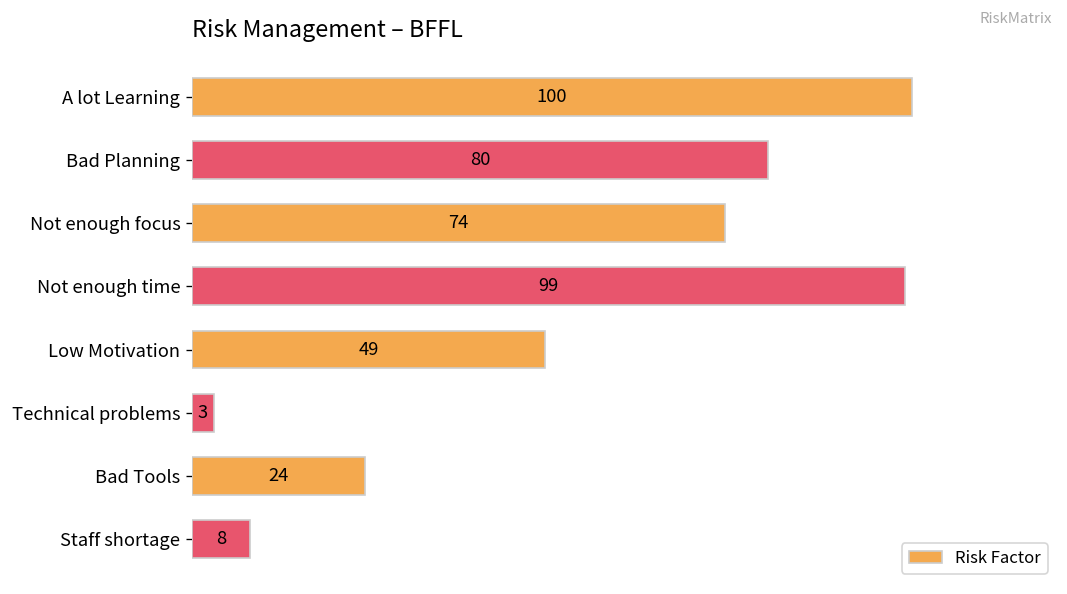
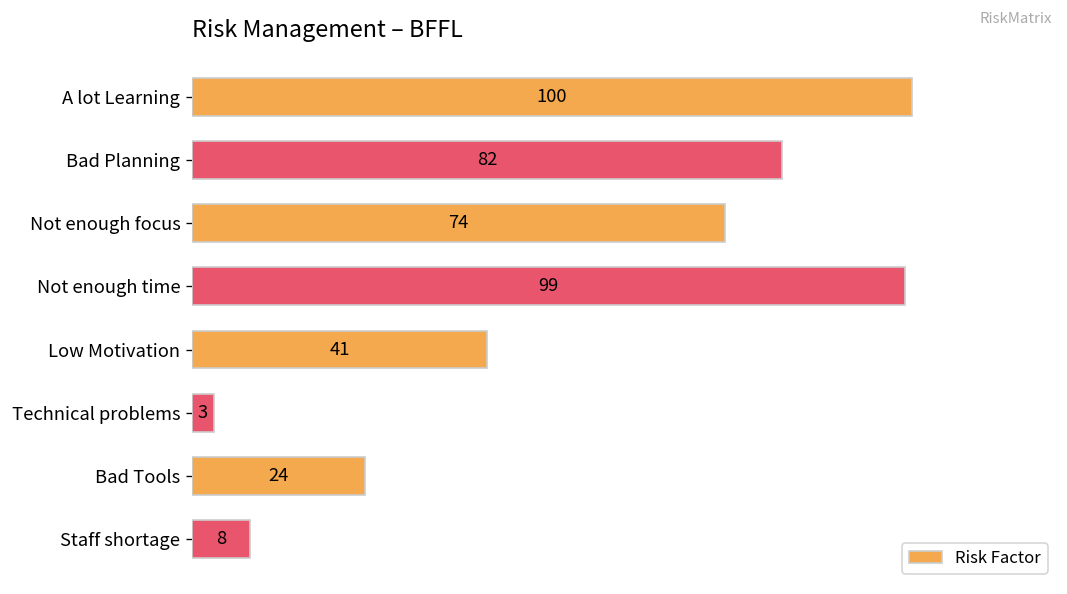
  {
    "A lot Learning": 100,
-   "Bad Planning": 80,
+   "Bad Planning": 82,
    "Not enough focus": 74,
    "Not enough time": 99,
-   "Low Motivation": 49,
+   "Low Motivation": 41,
    "Technical problems": 3,
    "Bad Tools": 24,
    "Staff shortage": 8
  }
